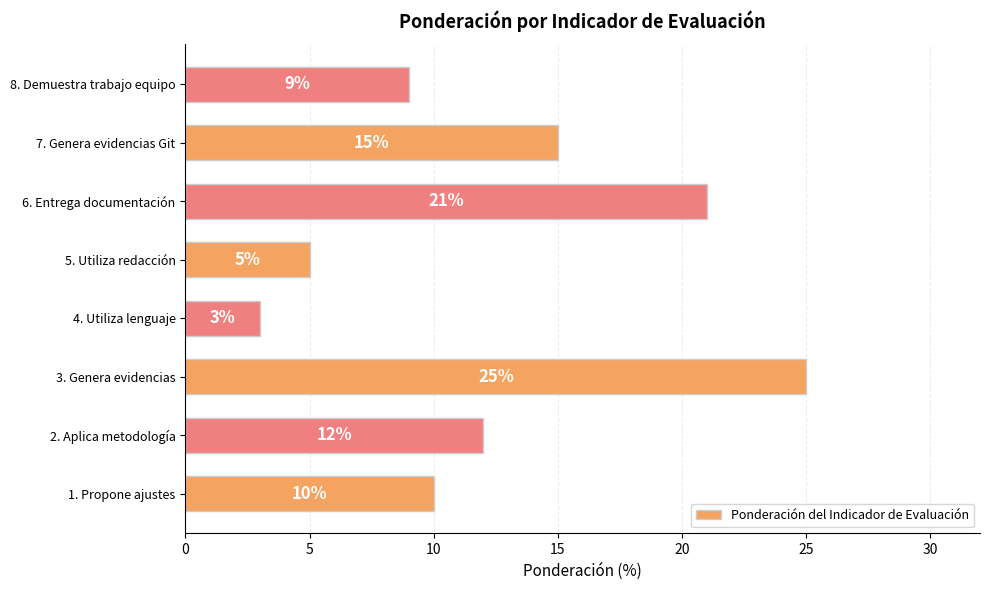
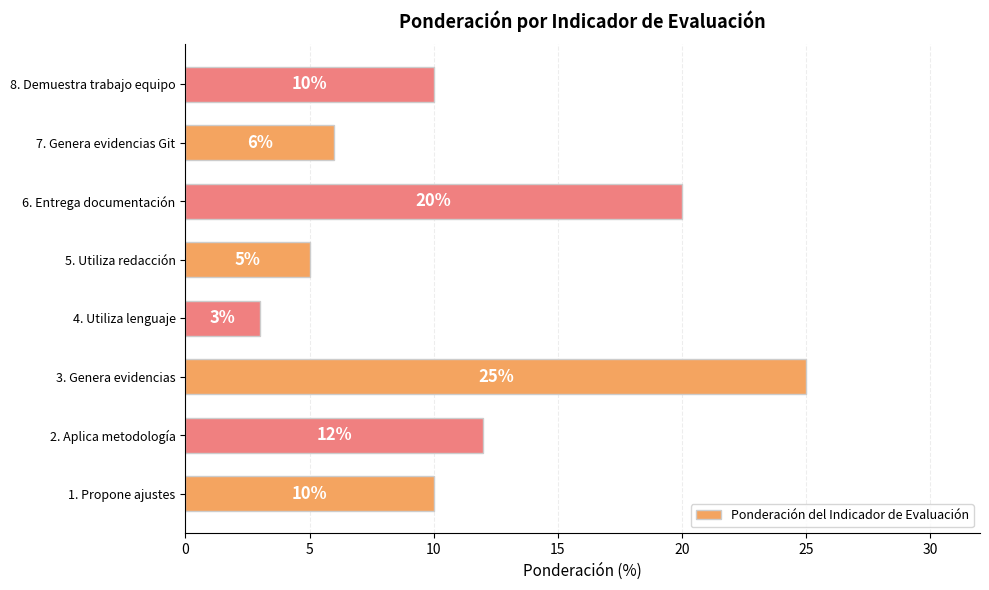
  {
-   "8. Demuestra trabajo equipo": "9%",
-   "7. Genera evidencias Git": "15%",
-   "6. Entrega documentación": "21%",
+   "8. Demuestra trabajo equipo": "10%",
+   "7. Genera evidencias Git": "6%",
+   "6. Entrega documentación": "20%",
    "5. Utiliza redacción": "5%",
    "4. Utiliza lenguaje": "3%",
    "3. Genera evidencias": "25%",
    "2. Aplica metodología": "12%",
    "1. Propone ajustes": "10%"
  }
